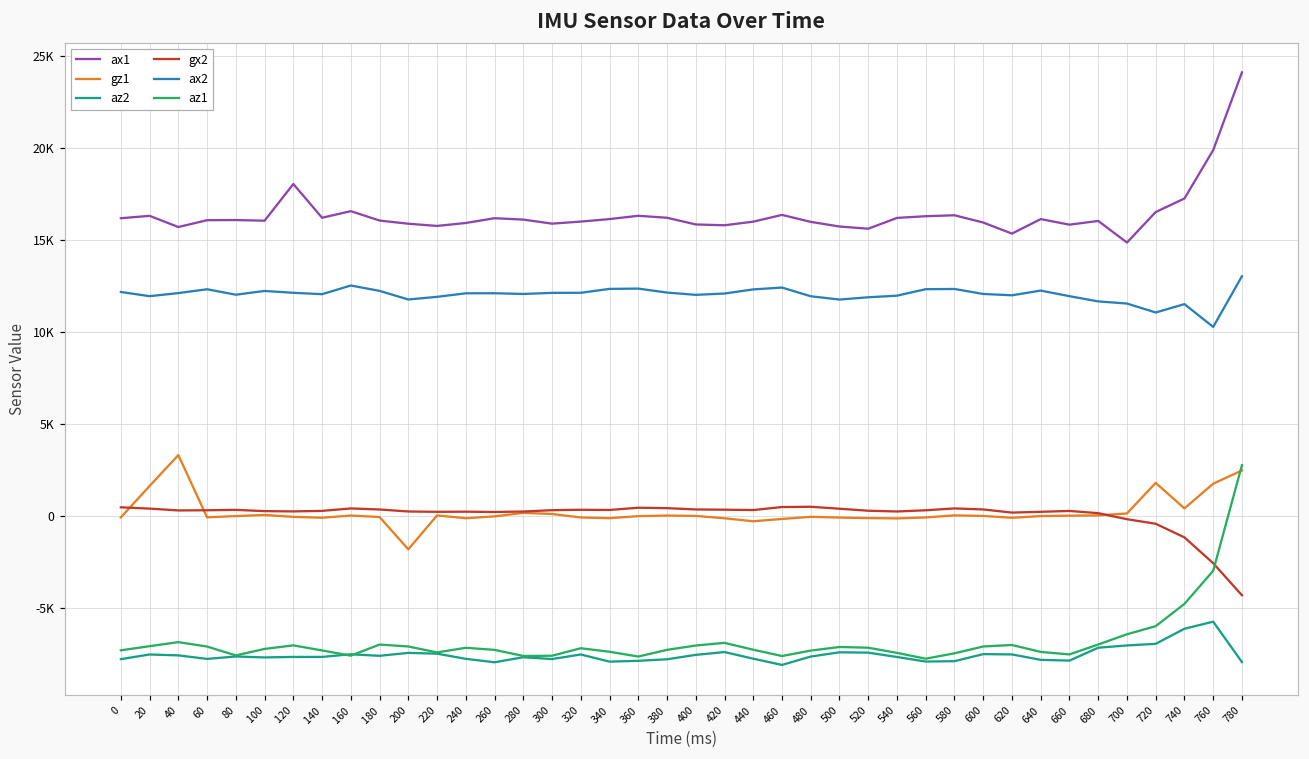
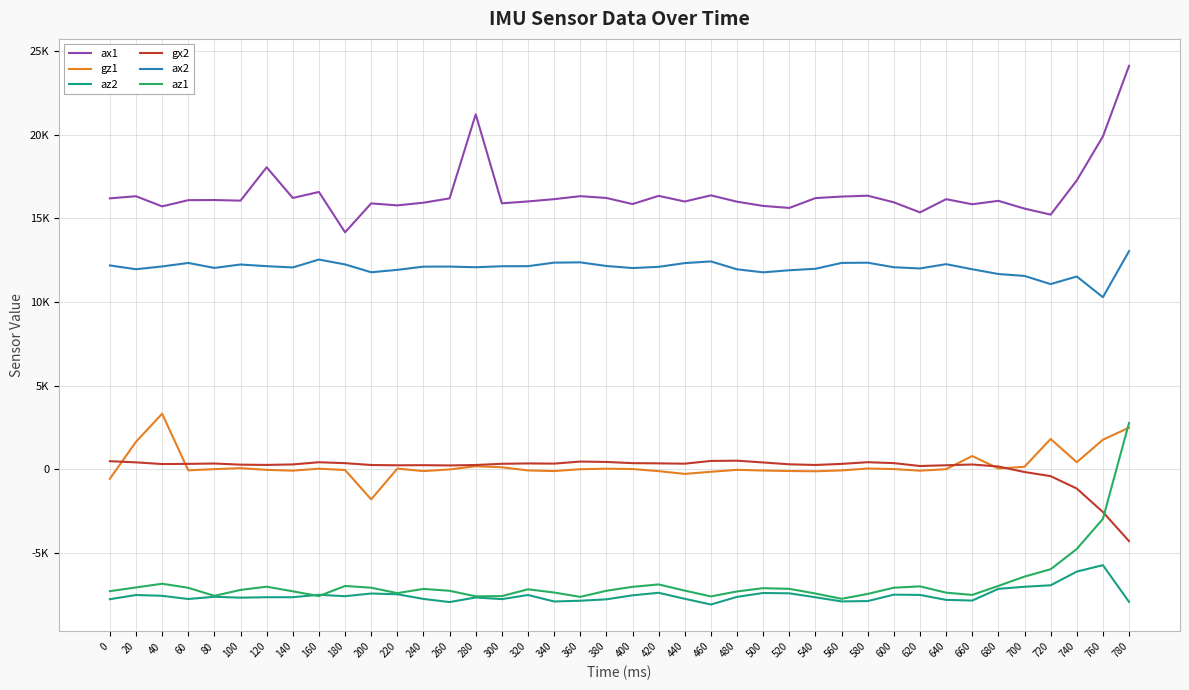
  {
    "ax1": {
      "0": 16200,
      "20": 16300,
      "40": 15700,
      "60": 16100,
      "80": 16100,
      "100": 16100,
      "120": 18100,
      "140": 16200,
      "160": 16600,
-     "180": 16100,
+     "180": 14200,
      "200": 15900,
      "220": 15800,
      "240": 15900,
      "260": 16200,
-     "280": 16100,
+     "280": 21200,
      "300": 15900,
      "320": 16000,
      "340": 16200,
      "360": 16300,
      "380": 16200,
      "400": 15900,
-     "420": 15800,
+     "420": 16300,
      "440": 16000,
      "460": 16400,
      "480": 16000,
      "500": 15700,
      "520": 15600,
      "540": 16200,
      "560": 16300,
      "580": 16400,
      "600": 16000,
      "620": 15400,
      "640": 16200,
      "660": 15800,
      "680": 16100,
-     "700": 14900,
-     "720": 16500,
+     "700": 15600,
+     "720": 15200,
      "740": 17300,
      "760": 19900,
      "780": 24100
    },
    "gz1": {
-     "0": -100,
+     "0": -600,
      "20": 1600,
      "40": 3300,
      "60": -100,
      "80": 0,
      "100": 100,
      "120": 0,
      "140": -100,
      "160": 0,
      "180": 0,
      "200": -1800,
      "220": 0,
      "240": -100,
      "260": 0,
      "300": 100,
      "320": -100,
      "340": -100,
      "360": 0,
      "380": 0,
      "400": 0,
      "420": -100,
      "440": -300,
      "460": -200,
      "480": 0,
      "500": -100,
      "520": -100,
      "540": -100,
      "560": -100,
      "580": 0,
      "600": 0,
      "620": -100,
      "640": 0,
-     "660": 0,
+     "660": 800,
      "700": 100,
      "720": 1800,
      "740": 400,
      "760": 1800,
      "780": 2500
    },
    "gx2": {
      "0": 500,
      "20": 400,
      "40": 300,
      "60": 300,
      "80": 300,
      "100": 300,
      "120": 300,
      "140": 300,
      "160": 400,
      "180": 400,
      "200": 300,
      "220": 200,
      "240": 200,
      "260": 200,
      "300": 300,
      "320": 300,
      "340": 300,
      "360": 500,
      "380": 400,
      "400": 400,
      "420": 300,
      "440": 300,
      "460": 500,
      "480": 500,
      "500": 400,
      "520": 300,
      "540": 300,
      "560": 300,
      "580": 400,
      "600": 400,
      "620": 200,
      "640": 200,
      "660": 300,
      "700": -200,
      "720": -400,
      "740": -1200,
      "760": -2600,
      "780": -4300
    },
    "ax2": {
      "0": 12200,
      "20": 12000,
      "40": 12100,
      "60": 12300,
      "80": 12000,
      "100": 12200,
      "120": 12100,
      "140": 12100,
      "160": 12500,
      "180": 12200,
      "200": 11800,
      "220": 11900,
      "240": 12100,
      "260": 12100,
      "280": 12100,
      "300": 12100,
      "320": 12100,
      "340": 12400,
      "360": 12400,
      "380": 12200,
      "400": 12000,
      "420": 12100,
      "440": 12300,
      "460": 12400,
      "480": 12000,
      "500": 11800,
      "520": 11900,
      "540": 12000,
      "560": 12300,
      "580": 12400,
      "600": 12100,
      "620": 12000,
      "640": 12300,
      "660": 12000,
      "680": 11700,
      "700": 11600,
      "720": 11100,
      "740": 11500,
      "760": 10300,
      "780": 13000
    }
  }
